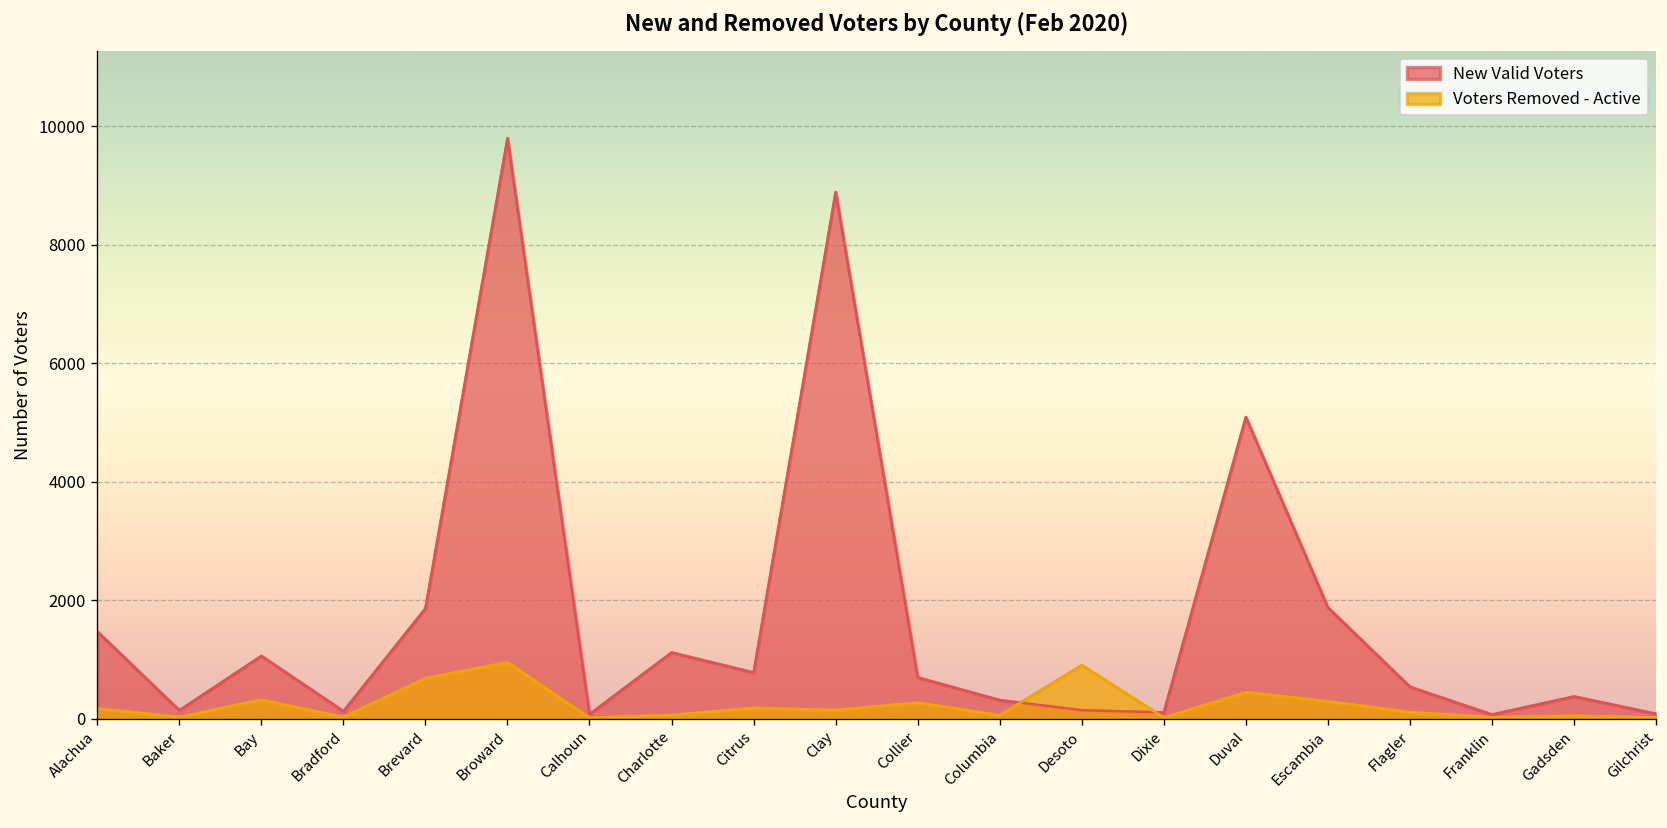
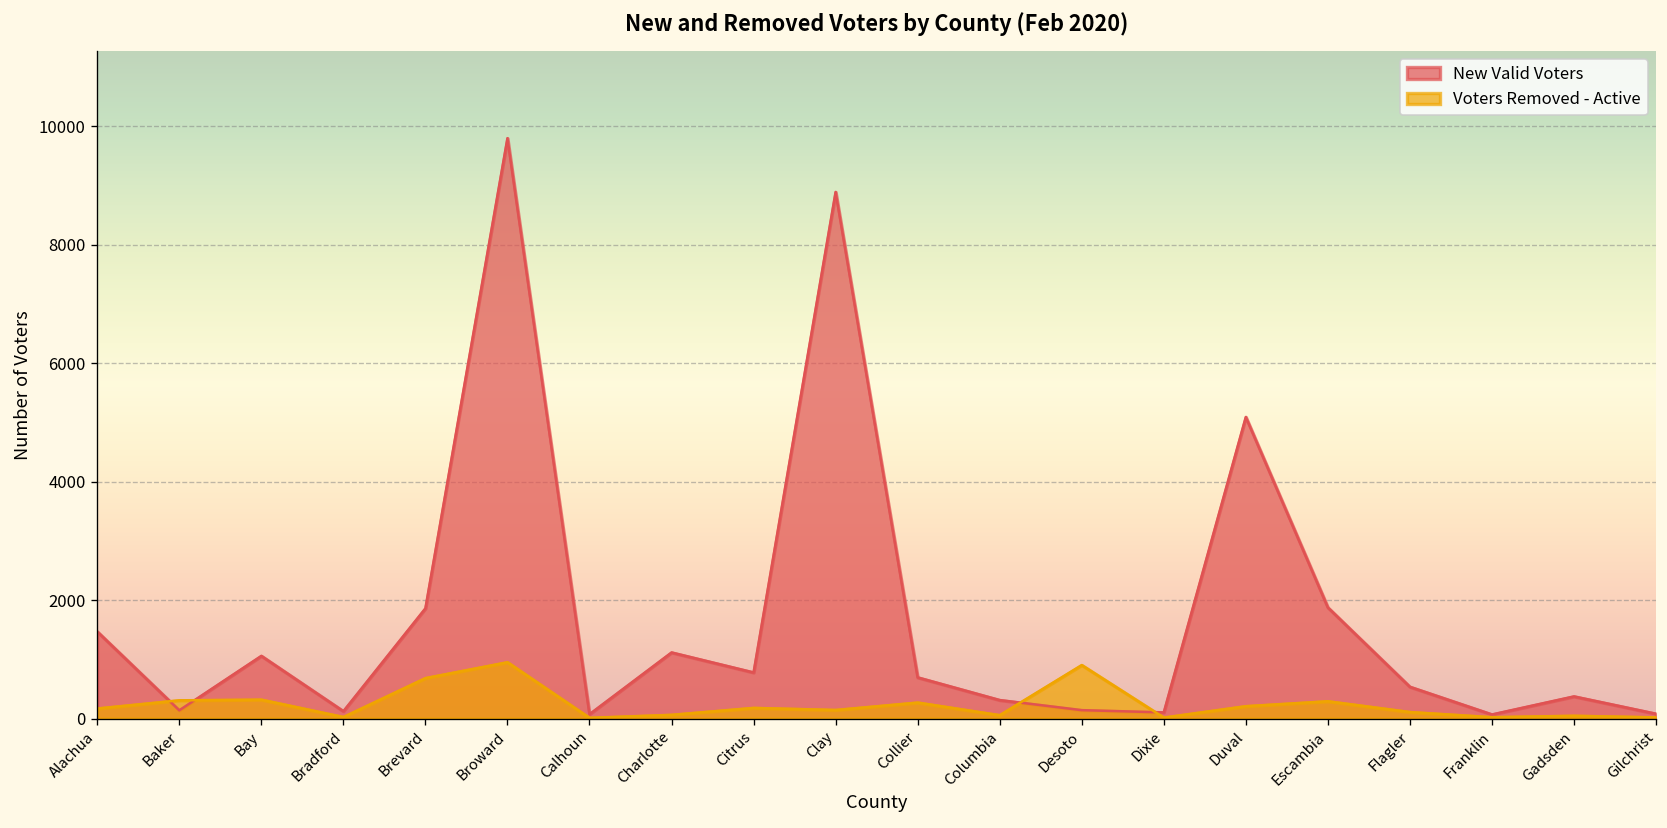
  {
    "New Valid Voters": {
      "Alachua": 1500,
      "Baker": 100,
      "Bay": 1100,
      "Bradford": 100,
      "Brevard": 1900,
      "Broward": 9800,
      "Calhoun": 100,
      "Charlotte": 1100,
      "Citrus": 800,
      "Clay": 8900,
      "Collier": 700,
      "Columbia": 300,
      "Desoto": 100,
      "Dixie": 100,
      "Duval": 5100,
      "Escambia": 1900,
      "Flagler": 500,
      "Gadsden": 400,
      "Gilchrist": 100
    },
    "Voters Removed - Active": {
      "Alachua": 200,
-     "Baker": 0,
+     "Baker": 300,
      "Bay": 300,
      "Bradford": 0,
      "Brevard": 700,
      "Broward": 1000,
      "Calhoun": 0,
      "Charlotte": 100,
      "Citrus": 200,
      "Clay": 100,
      "Collier": 300,
      "Columbia": 100,
      "Desoto": 900,
      "Dixie": 0,
-     "Duval": 400,
+     "Duval": 200,
      "Escambia": 300,
      "Flagler": 100,
      "Gadsden": 0,
      "Gilchrist": 0
    }
  }
